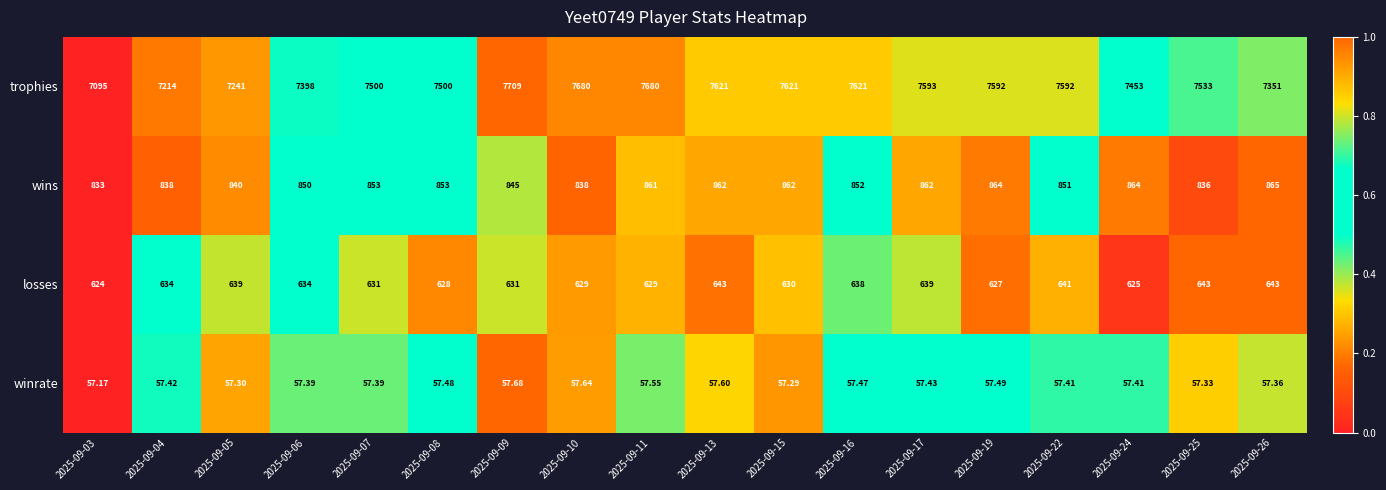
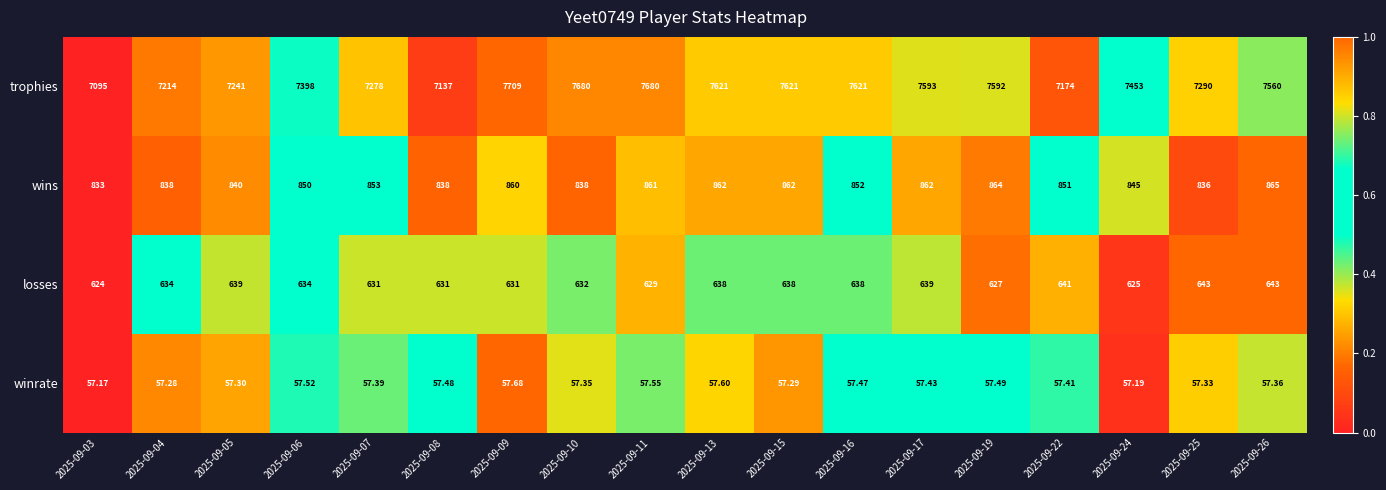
  {
    "trophies": {
      "2025-09-03": 7095,
      "2025-09-04": 7214,
      "2025-09-05": 7241,
      "2025-09-06": 7398,
-     "2025-09-07": 7500,
-     "2025-09-08": 7500,
+     "2025-09-07": 7278,
+     "2025-09-08": 7137,
      "2025-09-09": 7709,
      "2025-09-10": 7680,
      "2025-09-11": 7680,
      "2025-09-13": 7621,
      "2025-09-15": 7621,
      "2025-09-16": 7621,
      "2025-09-17": 7593,
      "2025-09-19": 7592,
-     "2025-09-22": 7592,
+     "2025-09-22": 7174,
      "2025-09-24": 7453,
-     "2025-09-25": 7533,
-     "2025-09-26": 7351
+     "2025-09-25": 7290,
+     "2025-09-26": 7560
    },
    "wins": {
      "2025-09-03": 833,
      "2025-09-04": 838,
      "2025-09-05": 840,
      "2025-09-06": 850,
      "2025-09-07": 853,
-     "2025-09-08": 853,
-     "2025-09-09": 845,
+     "2025-09-08": 838,
+     "2025-09-09": 860,
      "2025-09-10": 838,
      "2025-09-11": 861,
      "2025-09-13": 862,
      "2025-09-15": 862,
      "2025-09-16": 852,
      "2025-09-17": 862,
      "2025-09-19": 864,
      "2025-09-22": 851,
-     "2025-09-24": 864,
+     "2025-09-24": 845,
      "2025-09-25": 836,
      "2025-09-26": 865
    },
    "losses": {
      "2025-09-03": 624,
      "2025-09-04": 634,
      "2025-09-05": 639,
      "2025-09-06": 634,
      "2025-09-07": 631,
-     "2025-09-08": 628,
+     "2025-09-08": 631,
      "2025-09-09": 631,
-     "2025-09-10": 629,
+     "2025-09-10": 632,
      "2025-09-11": 629,
-     "2025-09-13": 643,
-     "2025-09-15": 630,
+     "2025-09-13": 638,
+     "2025-09-15": 638,
      "2025-09-16": 638,
      "2025-09-17": 639,
      "2025-09-19": 627,
      "2025-09-22": 641,
      "2025-09-24": 625,
      "2025-09-25": 643,
      "2025-09-26": 643
    },
    "winrate": {
      "2025-09-03": 57.17,
-     "2025-09-04": 57.42,
+     "2025-09-04": 57.28,
      "2025-09-05": 57.30,
-     "2025-09-06": 57.39,
+     "2025-09-06": 57.52,
      "2025-09-07": 57.39,
      "2025-09-08": 57.48,
      "2025-09-09": 57.68,
-     "2025-09-10": 57.64,
+     "2025-09-10": 57.35,
      "2025-09-11": 57.55,
      "2025-09-13": 57.60,
      "2025-09-15": 57.29,
      "2025-09-16": 57.47,
      "2025-09-17": 57.43,
      "2025-09-19": 57.49,
      "2025-09-22": 57.41,
-     "2025-09-24": 57.41,
+     "2025-09-24": 57.19,
      "2025-09-25": 57.33,
      "2025-09-26": 57.36
    }
  }
